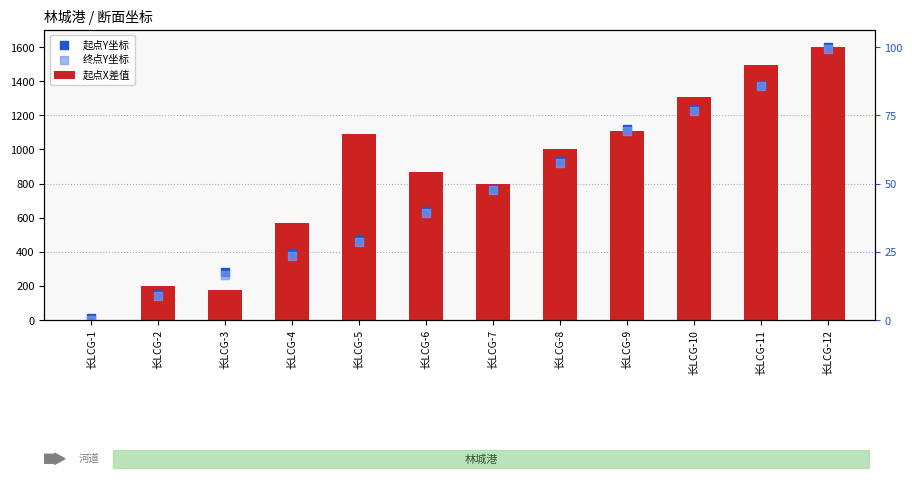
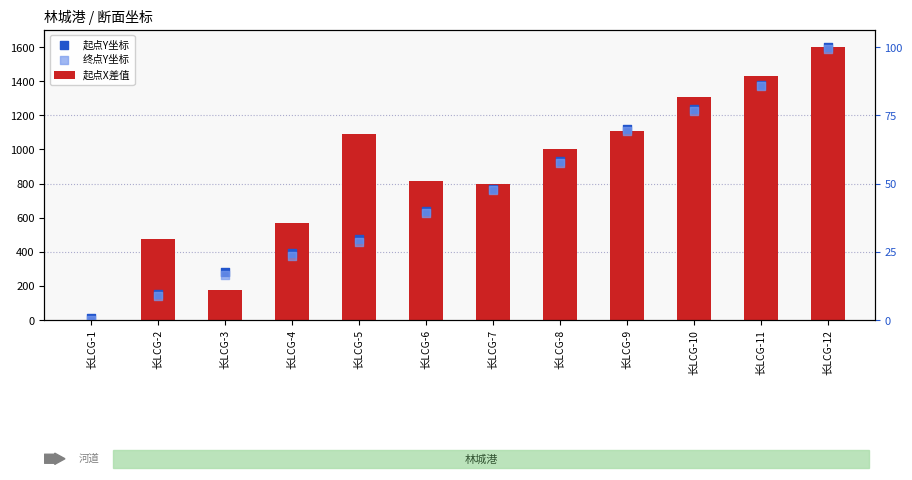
  {
    "起点X差值": {
      "长LCG-1": 0,
-     "长LCG-2": 200,
+     "长LCG-2": 470,
      "长LCG-3": 170,
      "长LCG-4": 570,
      "长LCG-5": 1090,
-     "长LCG-6": 860,
+     "长LCG-6": 810,
      "长LCG-7": 800,
      "长LCG-8": 1000,
      "长LCG-9": 1110,
      "长LCG-10": 1310,
-     "长LCG-11": 1490,
+     "长LCG-11": 1430,
      "长LCG-12": 1600
    }
  }
